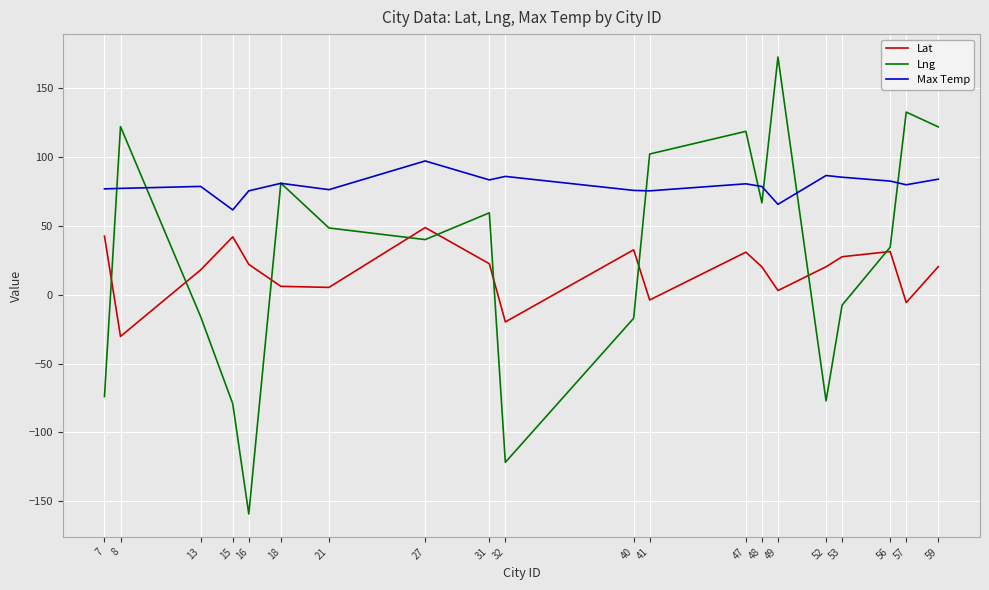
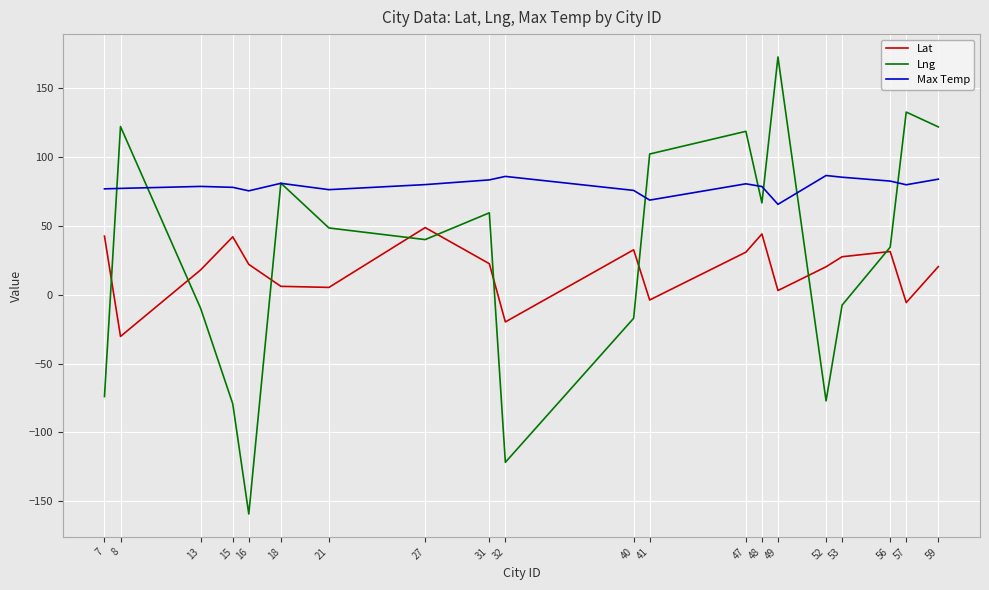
  {
    "Lat": {
      "7": 43,
      "8": -30,
      "13": 18,
      "15": 42,
      "16": 22,
      "18": 6,
      "21": 5,
      "27": 49,
      "31": 23,
      "32": -20,
      "40": 33,
      "41": -4,
      "47": 31,
-     "48": 20,
+     "48": 44,
      "49": 3,
      "52": 20,
      "53": 28,
      "56": 31,
      "57": -6,
      "59": 20
    },
    "Lng": {
      "7": -74,
      "8": 122,
-     "13": -16,
+     "13": -10,
      "15": -79,
      "16": -159,
      "21": 49,
      "27": 40,
      "31": 60,
      "32": -122,
      "40": -17,
      "41": 102,
      "47": 119,
      "48": 67,
      "49": 173,
      "52": -77,
      "53": -8,
      "56": 35,
      "57": 133,
      "59": 122
    },
    "Max Temp": {
      "7": 77,
      "8": 77,
      "13": 79,
-     "15": 62,
+     "15": 78,
      "16": 76,
      "21": 76,
-     "27": 97,
+     "27": 80,
      "31": 83,
      "32": 86,
      "40": 76,
-     "41": 76,
+     "41": 69,
      "47": 81,
      "48": 79,
      "49": 66,
      "52": 87,
      "53": 85,
      "56": 83,
      "57": 80,
      "59": 84
    }
  }
